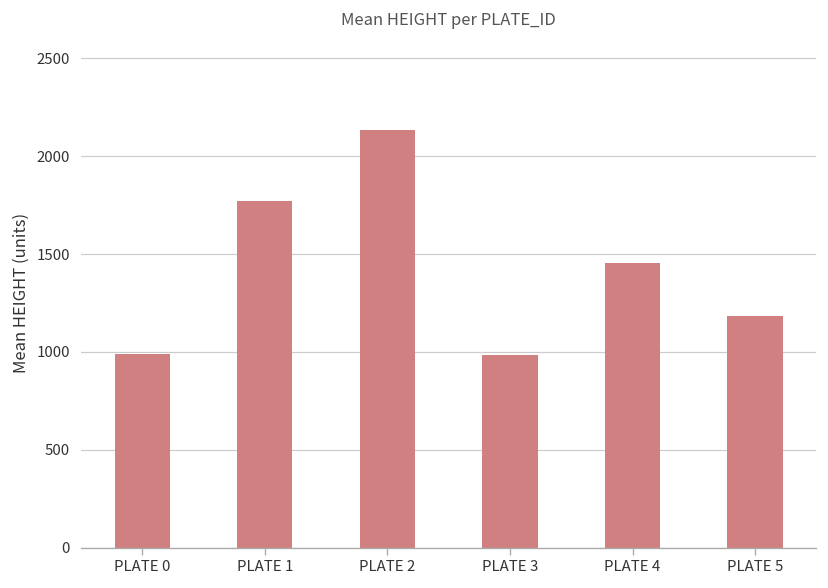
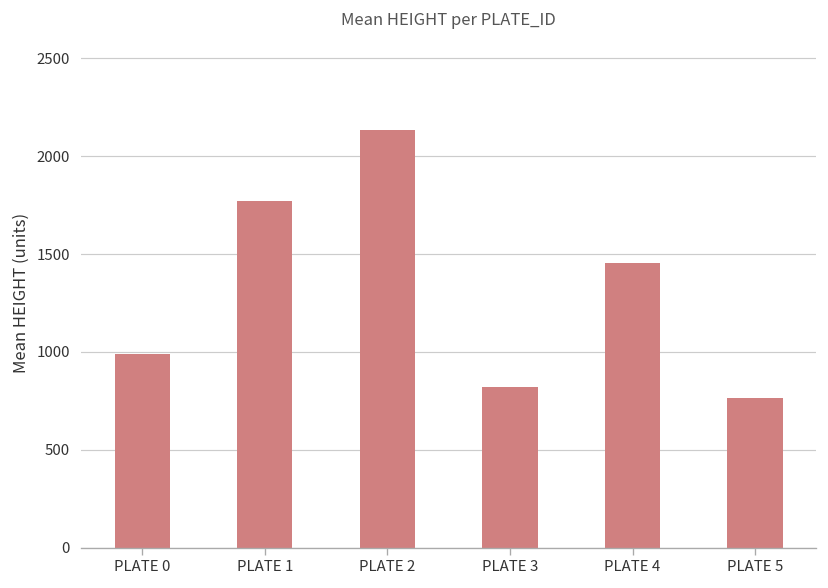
  {
    "PLATE 0": 990,
    "PLATE 1": 1770,
    "PLATE 2": 2130,
-   "PLATE 3": 990,
+   "PLATE 3": 820,
    "PLATE 4": 1460,
-   "PLATE 5": 1180
+   "PLATE 5": 760
  }
